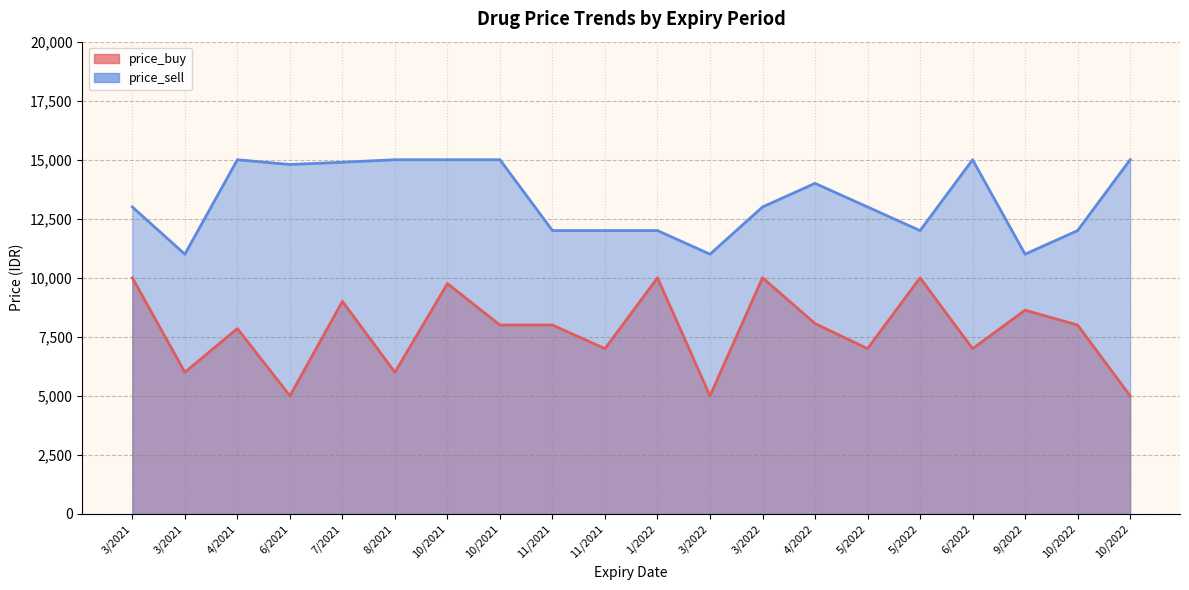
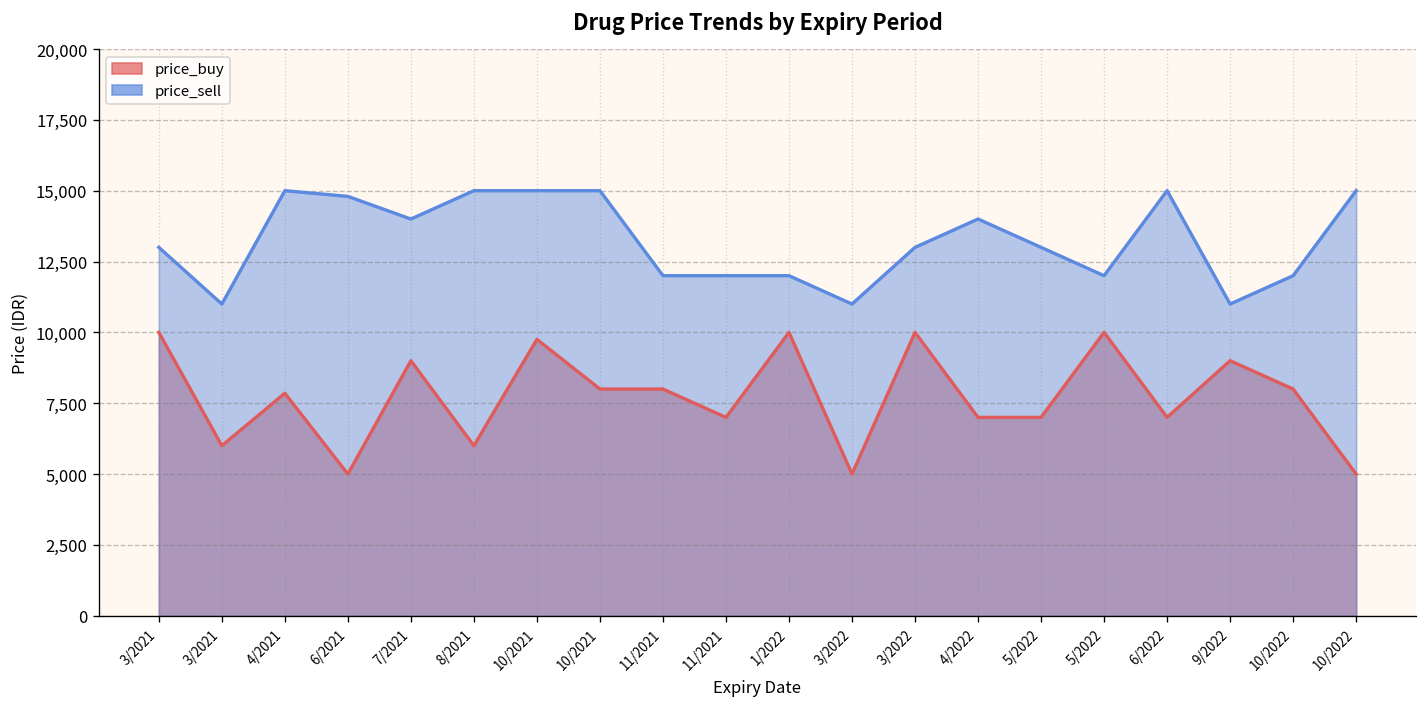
  {
    "price_buy": {
      "4/2021": "7,900",
      "6/2021": "5,000",
      "7/2021": "9,000",
      "8/2021": "6,000",
      "1/2022": "10,000",
-     "4/2022": "8,100",
+     "4/2022": "7,000",
      "6/2022": "7,000",
-     "9/2022": "8,600"
+     "9/2022": "9,000"
    },
    "price_sell": {
      "4/2021": "15,000",
      "6/2021": "14,800",
-     "7/2021": "14,900",
+     "7/2021": "14,000",
      "8/2021": "15,000",
      "1/2022": "12,000",
      "4/2022": "14,000",
      "6/2022": "15,000",
      "9/2022": "11,000"
    }
  }
